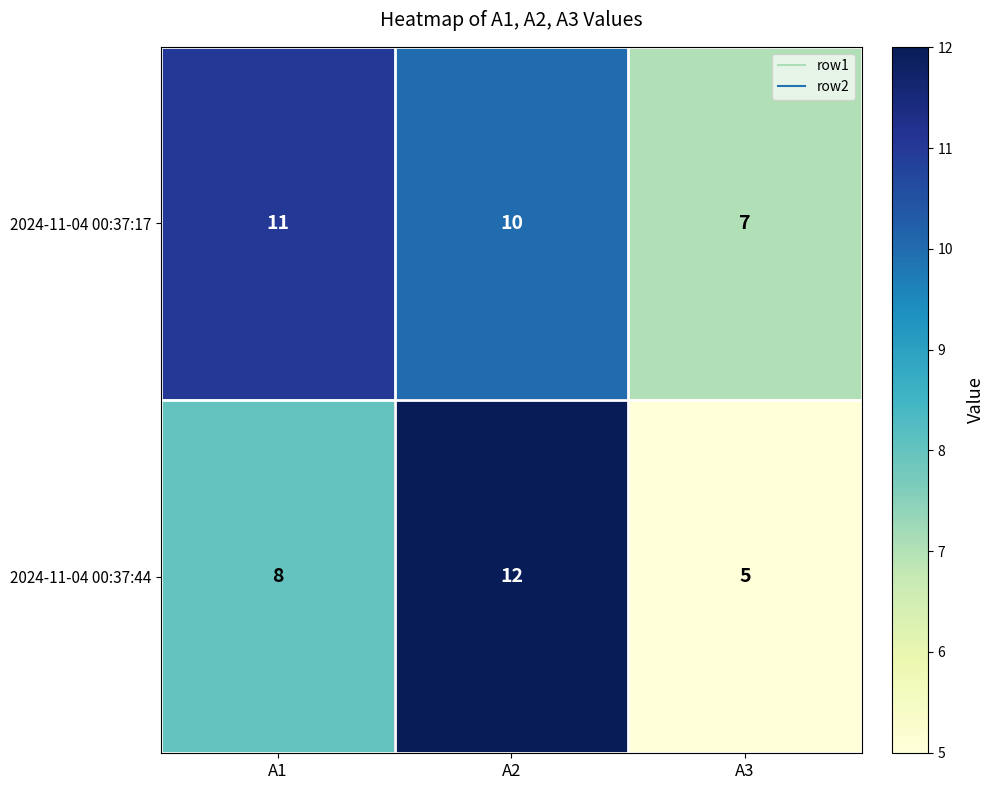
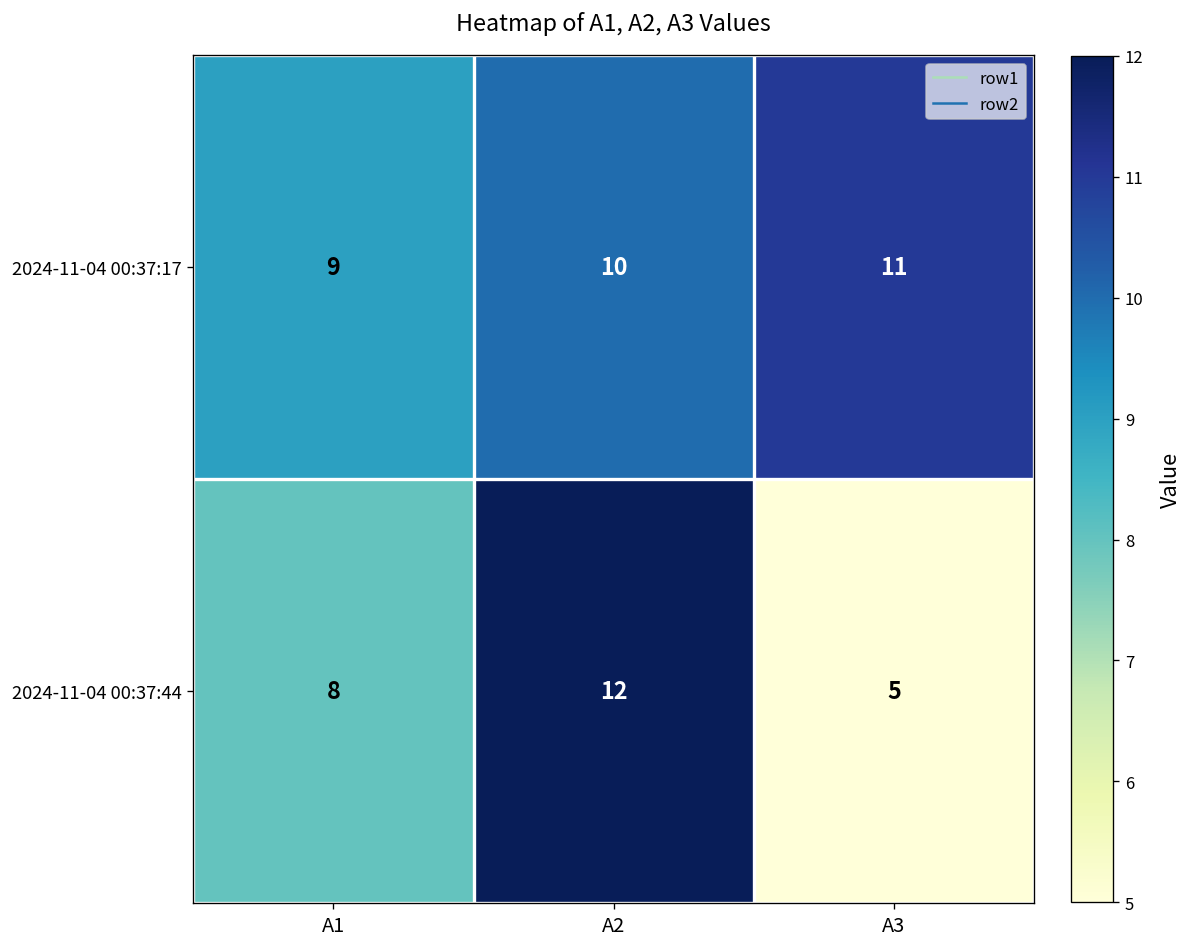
  {
    "2024-11-04 00:37:17": {
-     "A1": 11,
+     "A1": 9,
      "A2": 10,
-     "A3": 7
+     "A3": 11
    },
    "2024-11-04 00:37:44": {
      "A1": 8,
      "A2": 12,
      "A3": 5
    }
  }
